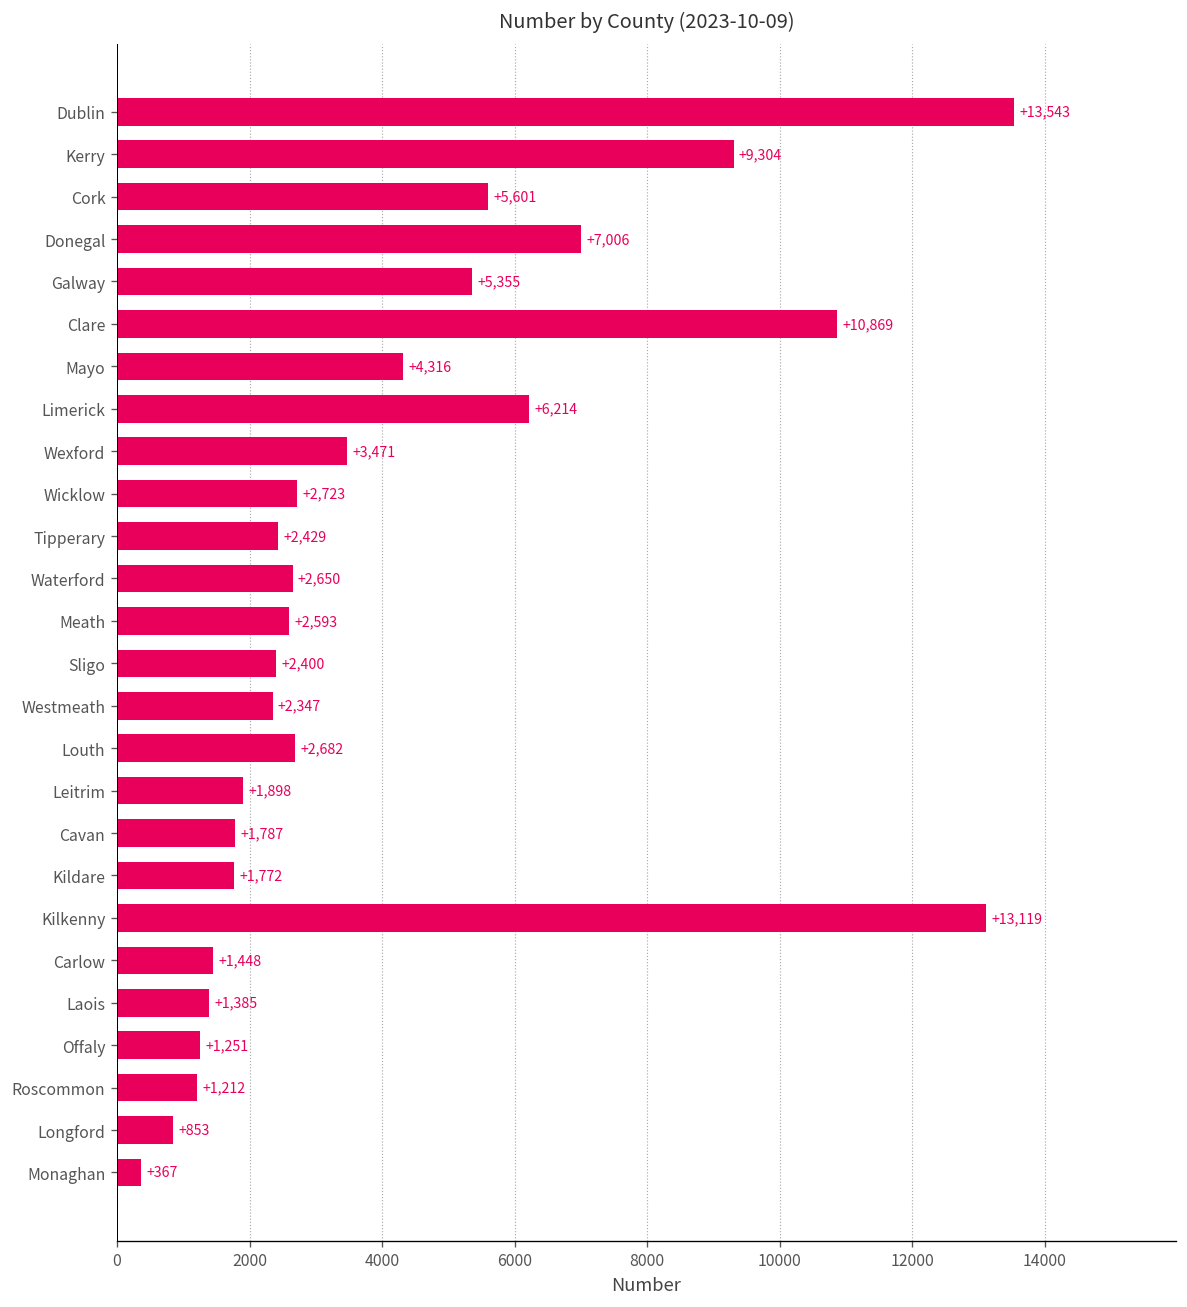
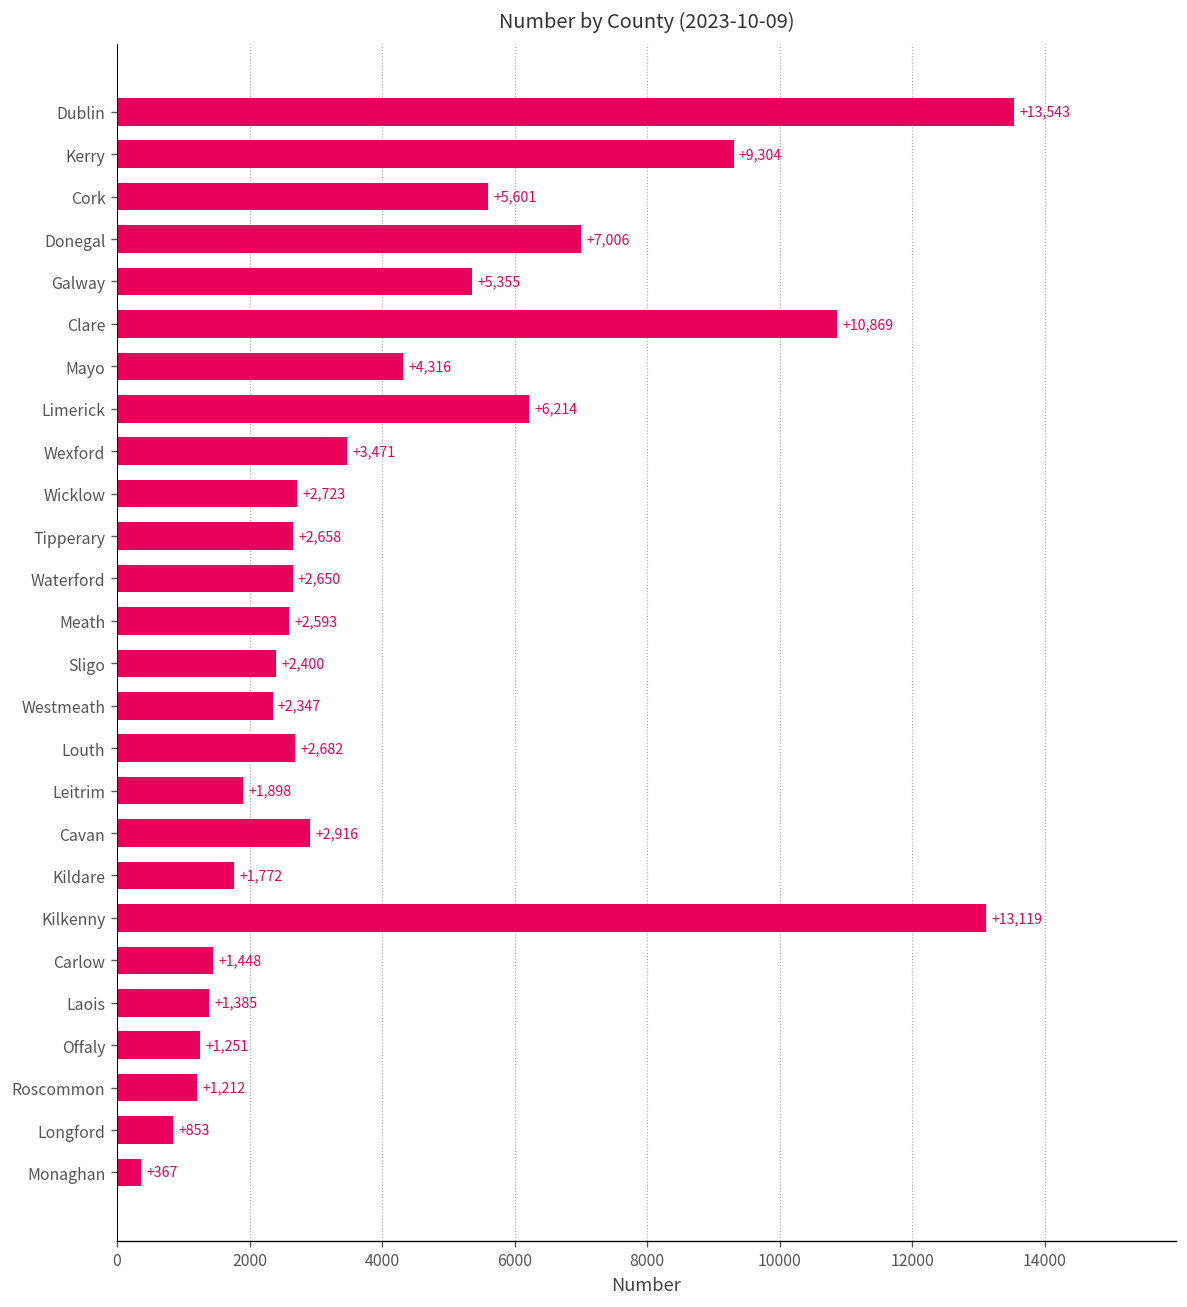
  {
    "Dublin": "+13,543",
    "Kerry": "+9,304",
    "Cork": "+5,601",
    "Donegal": "+7,006",
    "Galway": "+5,355",
    "Clare": "+10,869",
    "Mayo": "+4,316",
    "Limerick": "+6,214",
    "Wexford": "+3,471",
    "Wicklow": "+2,723",
-   "Tipperary": "+2,429",
+   "Tipperary": "+2,658",
    "Waterford": "+2,650",
    "Meath": "+2,593",
    "Sligo": "+2,400",
    "Westmeath": "+2,347",
    "Louth": "+2,682",
    "Leitrim": "+1,898",
-   "Cavan": "+1,787",
+   "Cavan": "+2,916",
    "Kildare": "+1,772",
    "Kilkenny": "+13,119",
    "Carlow": "+1,448",
    "Laois": "+1,385",
    "Offaly": "+1,251",
    "Roscommon": "+1,212",
    "Longford": "+853",
    "Monaghan": "+367"
  }
